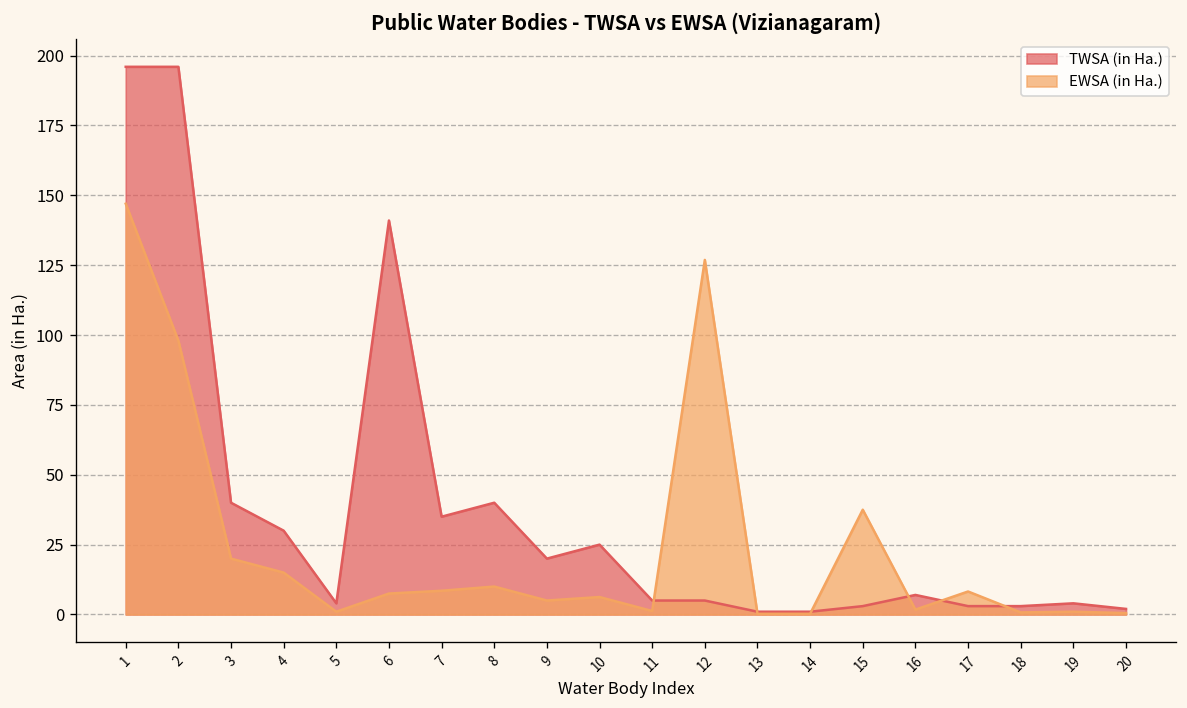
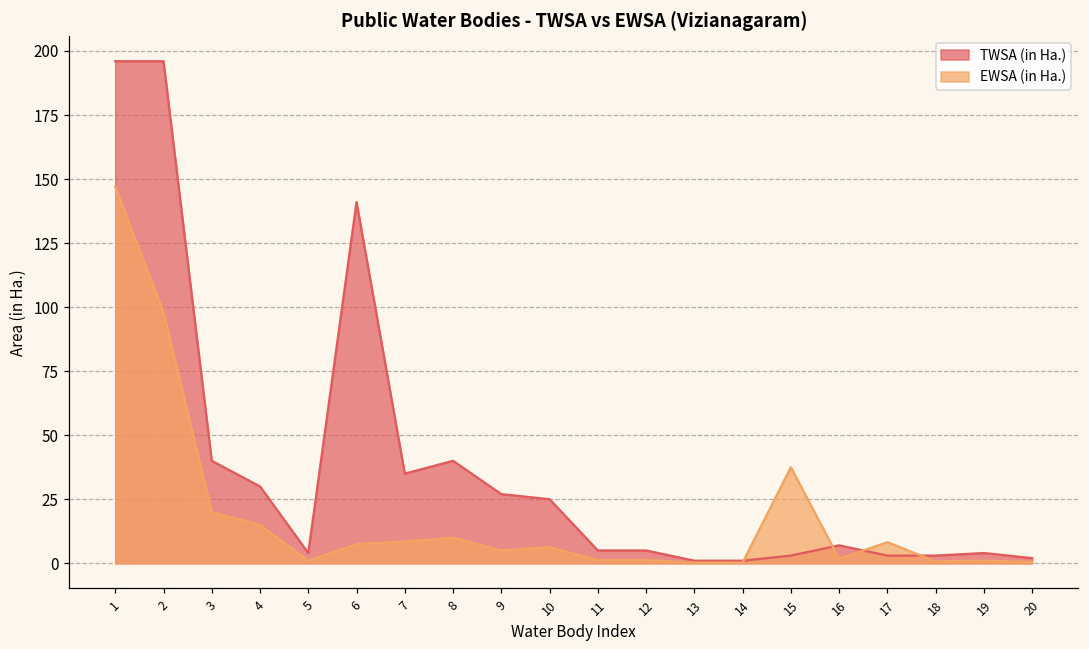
  {
    "TWSA (in Ha.)": {
      "1": 196,
      "2": 196,
      "3": 40,
      "4": 30,
      "5": 4,
      "6": 141,
      "7": 35,
      "8": 40,
-     "9": 20,
+     "9": 27,
      "10": 25,
      "11": 5,
      "12": 5,
      "15": 3,
      "16": 7,
      "17": 3,
      "18": 3,
      "19": 4,
      "20": 2
    },
    "EWSA (in Ha.)": {
      "1": 147,
      "2": 98,
      "3": 20,
      "4": 15,
      "5": 1,
      "6": 8,
      "7": 9,
      "8": 10,
      "9": 5,
      "10": 6,
      "11": 1,
-     "12": 127,
+     "12": 1,
      "15": 38,
      "16": 2,
      "17": 8,
      "18": 1,
      "19": 1,
      "20": 1
    }
  }
